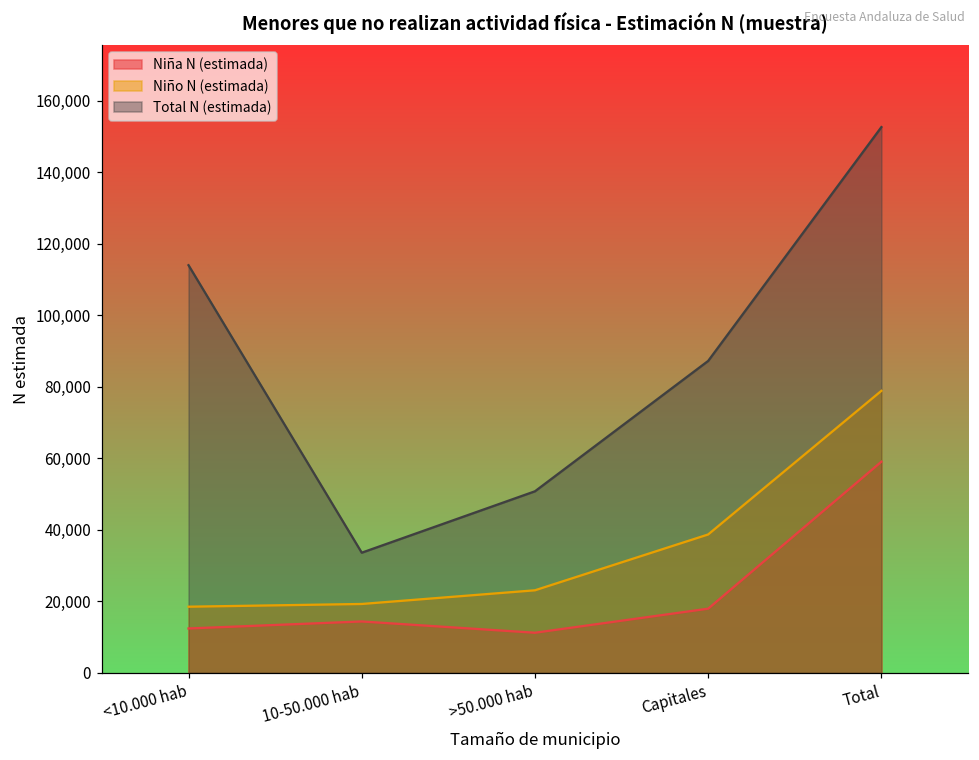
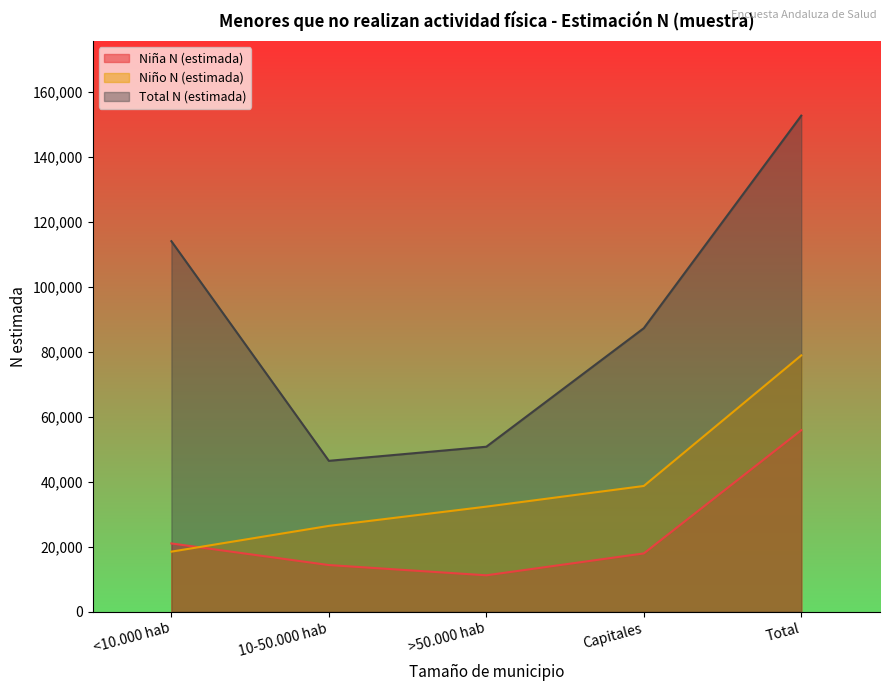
  {
    "Niña N (estimada)": {
-     "<10.000 hab": "12,000",
+     "<10.000 hab": "21,000",
      "10-50.000 hab": "14,000",
      ">50.000 hab": "11,000",
      "Capitales": "18,000",
-     "Total": "59,000"
+     "Total": "56,000"
    },
    "Niño N (estimada)": {
      "<10.000 hab": "18,000",
-     "10-50.000 hab": "19,000",
-     ">50.000 hab": "23,000",
+     "10-50.000 hab": "26,000",
+     ">50.000 hab": "32,000",
      "Capitales": "39,000",
      "Total": "79,000"
    },
    "Total N (estimada)": {
      "<10.000 hab": "114,000",
-     "10-50.000 hab": "34,000",
+     "10-50.000 hab": "46,000",
      ">50.000 hab": "51,000",
      "Capitales": "87,000",
      "Total": "153,000"
    }
  }
